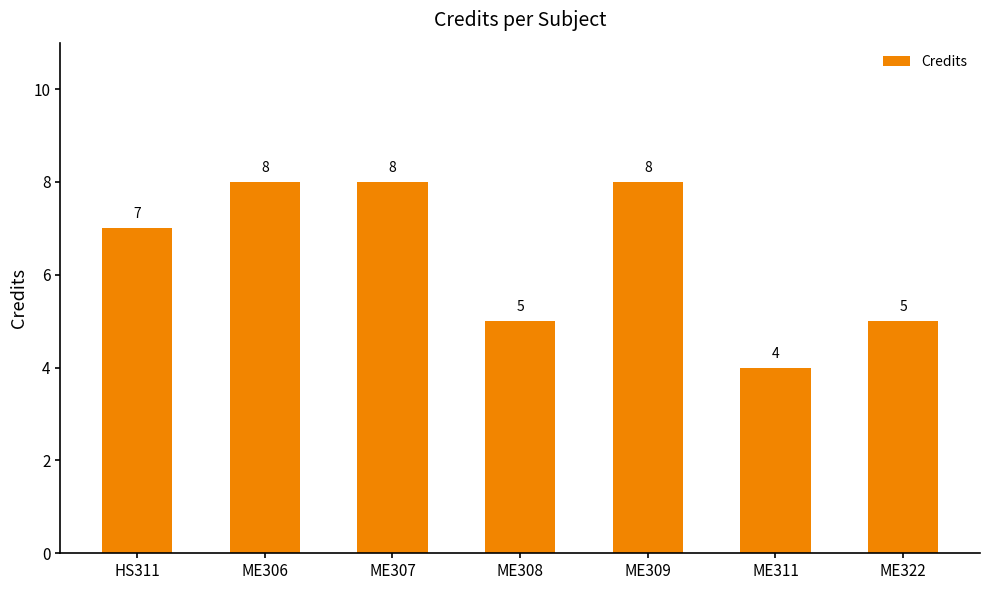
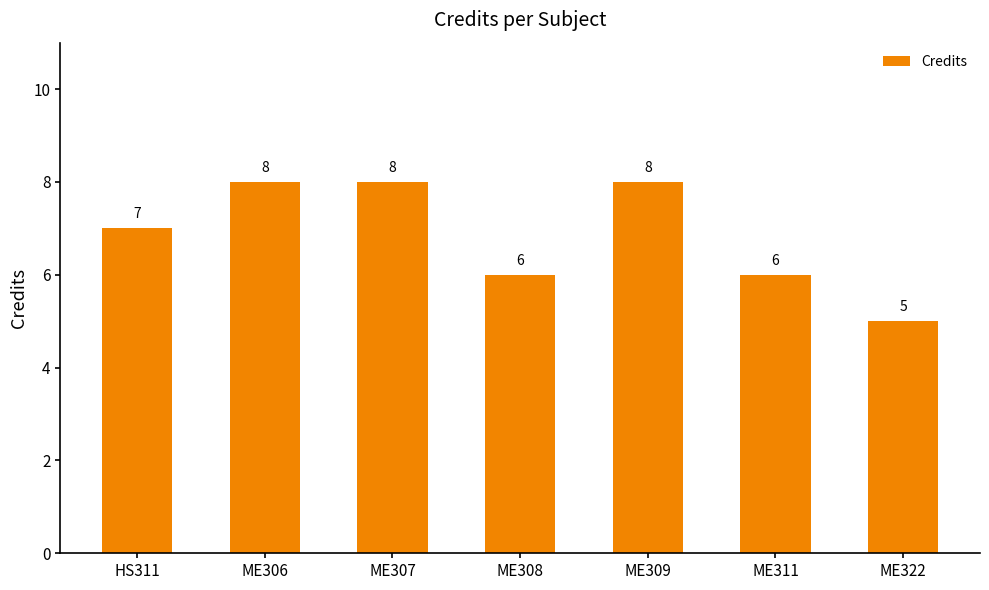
  {
    "HS311": 7,
    "ME306": 8,
    "ME307": 8,
-   "ME308": 5,
+   "ME308": 6,
    "ME309": 8,
-   "ME311": 4,
+   "ME311": 6,
    "ME322": 5
  }
